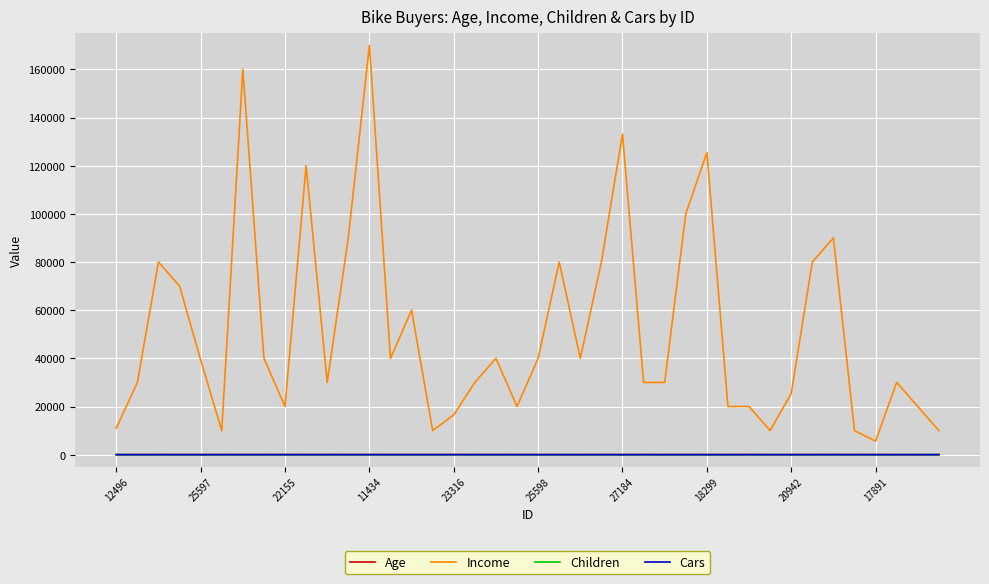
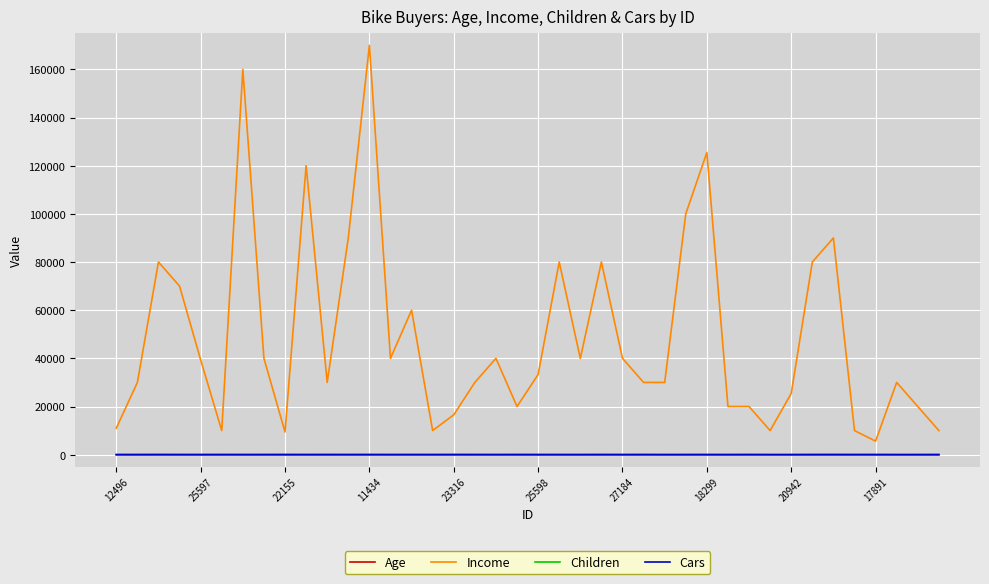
  {
    "Income": {
      "12496": 11000,
      "25597": 39000,
-     "22155": 20000,
+     "22155": 9000,
      "11434": 170000,
      "23316": 17000,
-     "25598": 40000,
-     "27184": 133000,
+     "25598": 33000,
+     "27184": 40000,
      "18299": 125000,
      "20942": 25000,
      "17891": 6000
    }
  }
